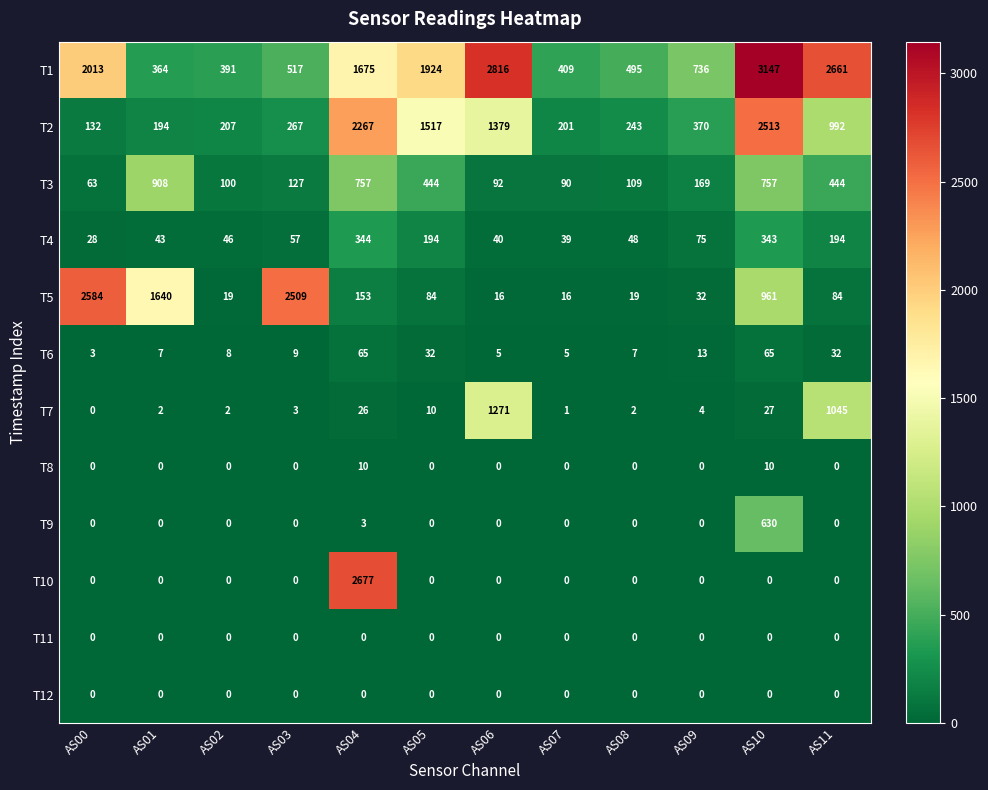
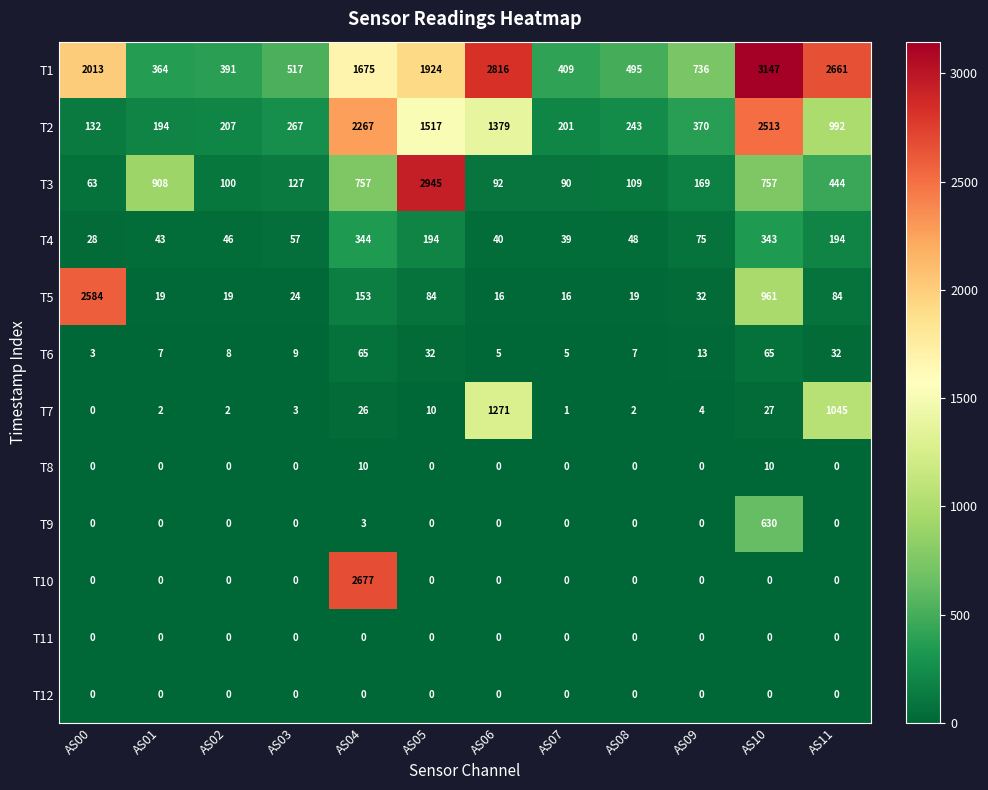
  {
    "T1": {
      "AS00": 2013,
      "AS01": 364,
      "AS02": 391,
      "AS03": 517,
      "AS04": 1675,
      "AS05": 1924,
      "AS06": 2816,
      "AS07": 409,
      "AS08": 495,
      "AS09": 736,
      "AS10": 3147,
      "AS11": 2661
    },
    "T2": {
      "AS00": 132,
      "AS01": 194,
      "AS02": 207,
      "AS03": 267,
      "AS04": 2267,
      "AS05": 1517,
      "AS06": 1379,
      "AS07": 201,
      "AS08": 243,
      "AS09": 370,
      "AS10": 2513,
      "AS11": 992
    },
    "T3": {
      "AS00": 63,
      "AS01": 908,
      "AS02": 100,
      "AS03": 127,
      "AS04": 757,
-     "AS05": 444,
+     "AS05": 2945,
      "AS06": 92,
      "AS07": 90,
      "AS08": 109,
      "AS09": 169,
      "AS10": 757,
      "AS11": 444
    },
    "T4": {
      "AS00": 28,
      "AS01": 43,
      "AS02": 46,
      "AS03": 57,
      "AS04": 344,
      "AS05": 194,
      "AS06": 40,
      "AS07": 39,
      "AS08": 48,
      "AS09": 75,
      "AS10": 343,
      "AS11": 194
    },
    "T5": {
      "AS00": 2584,
-     "AS01": 1640,
+     "AS01": 19,
      "AS02": 19,
-     "AS03": 2509,
+     "AS03": 24,
      "AS04": 153,
      "AS05": 84,
      "AS06": 16,
      "AS07": 16,
      "AS08": 19,
      "AS09": 32,
      "AS10": 961,
      "AS11": 84
    },
    "T6": {
      "AS00": 3,
      "AS01": 7,
      "AS02": 8,
      "AS03": 9,
      "AS04": 65,
      "AS05": 32,
      "AS06": 5,
      "AS07": 5,
      "AS08": 7,
      "AS09": 13,
      "AS10": 65,
      "AS11": 32
    },
    "T7": {
      "AS00": 0,
      "AS01": 2,
      "AS02": 2,
      "AS03": 3,
      "AS04": 26,
      "AS05": 10,
      "AS06": 1271,
      "AS07": 1,
      "AS08": 2,
      "AS09": 4,
      "AS10": 27,
      "AS11": 1045
    },
    "T8": {
      "AS00": 0,
      "AS01": 0,
      "AS02": 0,
      "AS03": 0,
      "AS04": 10,
      "AS05": 0,
      "AS06": 0,
      "AS07": 0,
      "AS08": 0,
      "AS09": 0,
      "AS10": 10,
      "AS11": 0
    },
    "T9": {
      "AS00": 0,
      "AS01": 0,
      "AS02": 0,
      "AS03": 0,
      "AS04": 3,
      "AS05": 0,
      "AS06": 0,
      "AS07": 0,
      "AS08": 0,
      "AS09": 0,
      "AS10": 630,
      "AS11": 0
    },
    "T10": {
      "AS00": 0,
      "AS01": 0,
      "AS02": 0,
      "AS03": 0,
      "AS04": 2677,
      "AS05": 0,
      "AS06": 0,
      "AS07": 0,
      "AS08": 0,
      "AS09": 0,
      "AS10": 0,
      "AS11": 0
    },
    "T11": {
      "AS00": 0,
      "AS01": 0,
      "AS02": 0,
      "AS03": 0,
      "AS04": 0,
      "AS05": 0,
      "AS06": 0,
      "AS07": 0,
      "AS08": 0,
      "AS09": 0,
      "AS10": 0,
      "AS11": 0
    },
    "T12": {
      "AS00": 0,
      "AS01": 0,
      "AS02": 0,
      "AS03": 0,
      "AS04": 0,
      "AS05": 0,
      "AS06": 0,
      "AS07": 0,
      "AS08": 0,
      "AS09": 0,
      "AS10": 0,
      "AS11": 0
    }
  }
